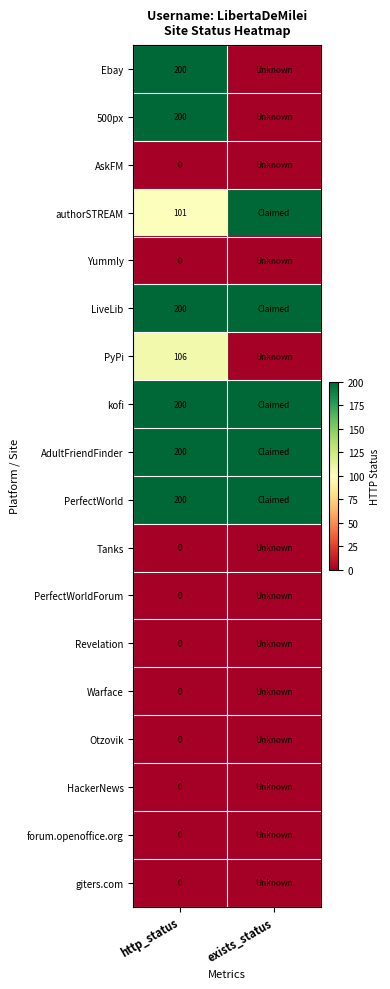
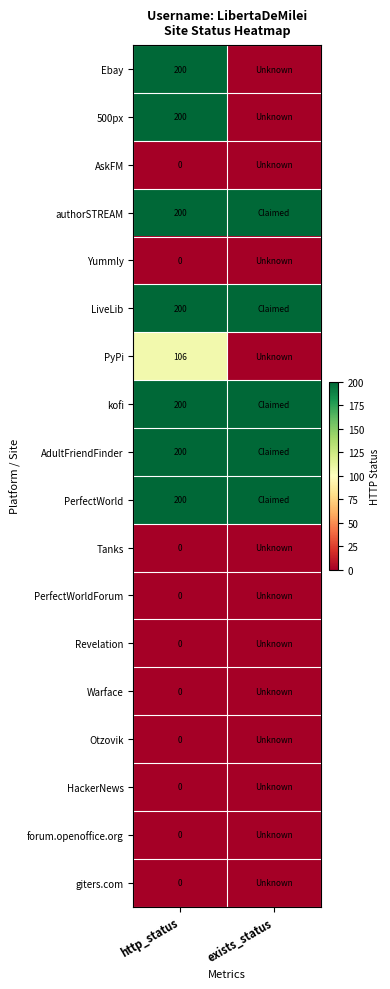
  {
    "Ebay": {
      "http_status": 200
    },
    "500px": {
      "http_status": 200
    },
    "AskFM": {
      "http_status": 0
    },
    "authorSTREAM": {
-     "http_status": 101
+     "http_status": 200
    },
    "Yummly": {
      "http_status": 0
    },
    "LiveLib": {
      "http_status": 200
    },
    "PyPi": {
      "http_status": 106
    },
    "kofi": {
      "http_status": 200
    },
    "AdultFriendFinder": {
      "http_status": 200
    },
    "PerfectWorld": {
      "http_status": 200
    },
    "Tanks": {
      "http_status": 0
    },
    "PerfectWorldForum": {
      "http_status": 0
    },
    "Revelation": {
      "http_status": 0
    },
    "Warface": {
      "http_status": 0
    },
    "Otzovik": {
      "http_status": 0
    },
    "HackerNews": {
      "http_status": 0
    },
    "forum.openoffice.org": {
      "http_status": 0
    },
    "giters.com": {
      "http_status": 0
    }
  }
